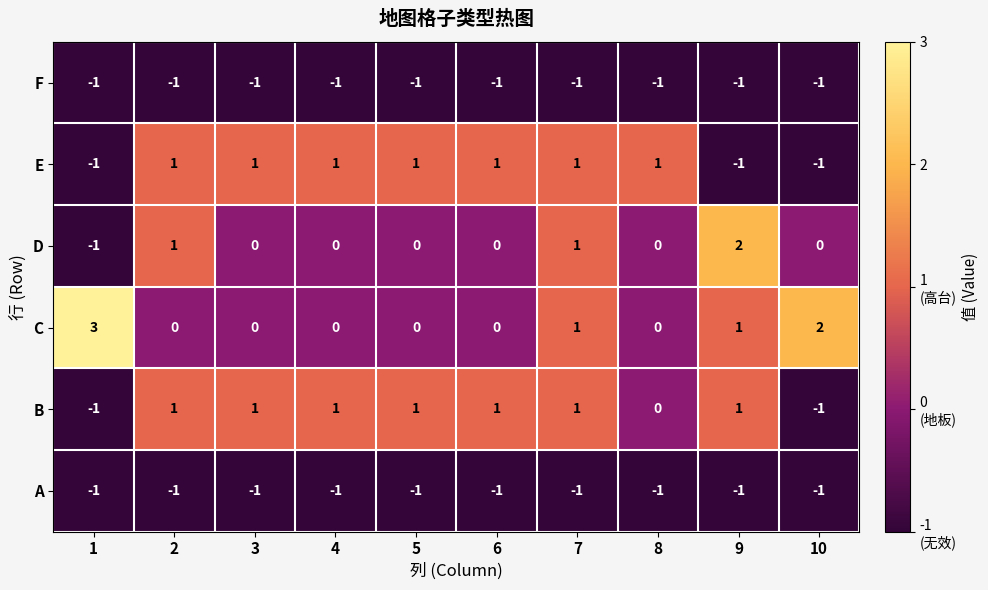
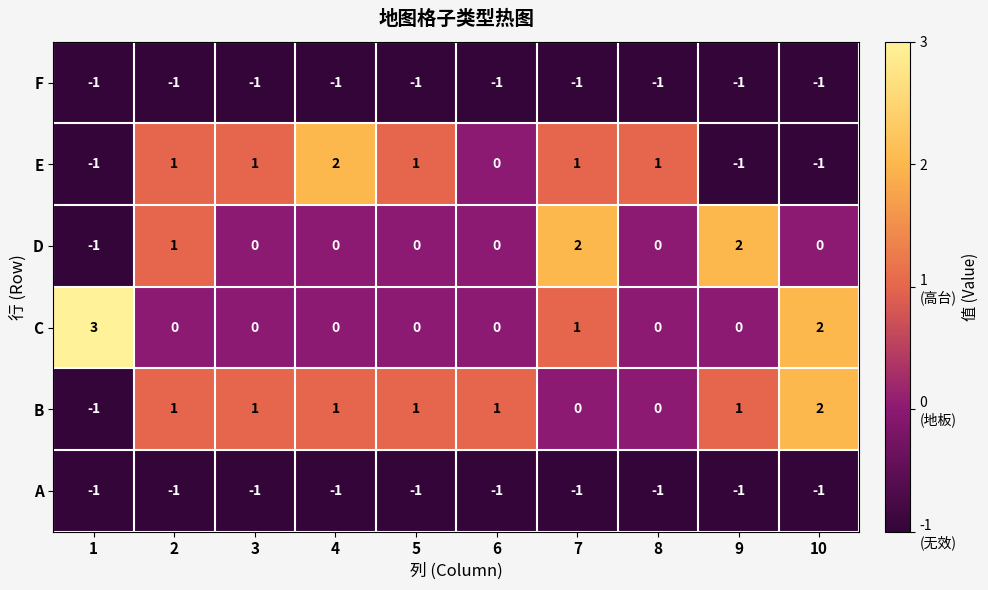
  {
    "F": {
      "1": -1,
      "2": -1,
      "3": -1,
      "4": -1,
      "5": -1,
      "6": -1,
      "7": -1,
      "8": -1,
      "9": -1,
      "10": -1
    },
    "E": {
      "1": -1,
      "2": 1,
      "3": 1,
-     "4": 1,
+     "4": 2,
      "5": 1,
-     "6": 1,
+     "6": 0,
      "7": 1,
      "8": 1,
      "9": -1,
      "10": -1
    },
    "D": {
      "1": -1,
      "2": 1,
      "3": 0,
      "4": 0,
      "5": 0,
      "6": 0,
-     "7": 1,
+     "7": 2,
      "8": 0,
      "9": 2,
      "10": 0
    },
    "C": {
      "1": 3,
      "2": 0,
      "3": 0,
      "4": 0,
      "5": 0,
      "6": 0,
      "7": 1,
      "8": 0,
-     "9": 1,
+     "9": 0,
      "10": 2
    },
    "B": {
      "1": -1,
      "2": 1,
      "3": 1,
      "4": 1,
      "5": 1,
      "6": 1,
-     "7": 1,
+     "7": 0,
      "8": 0,
      "9": 1,
-     "10": -1
+     "10": 2
    },
    "A": {
      "1": -1,
      "2": -1,
      "3": -1,
      "4": -1,
      "5": -1,
      "6": -1,
      "7": -1,
      "8": -1,
      "9": -1,
      "10": -1
    }
  }
